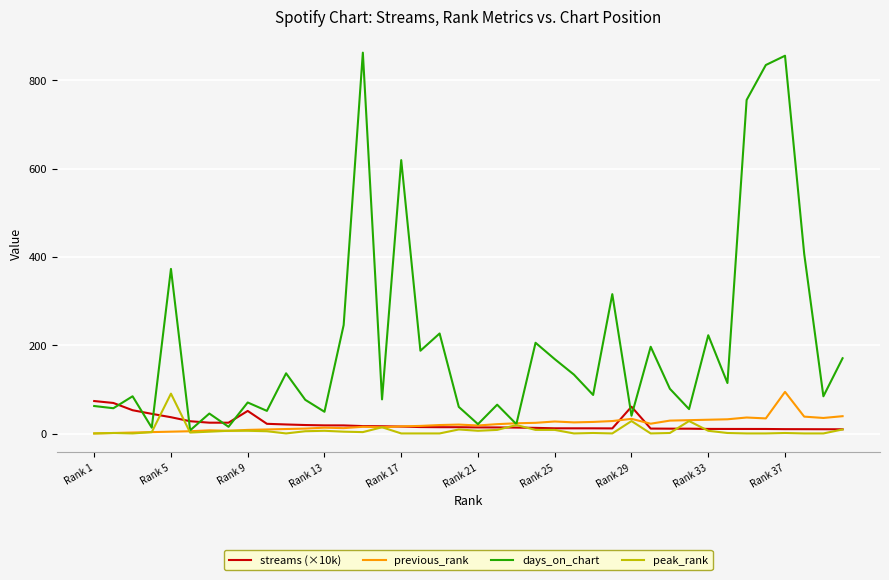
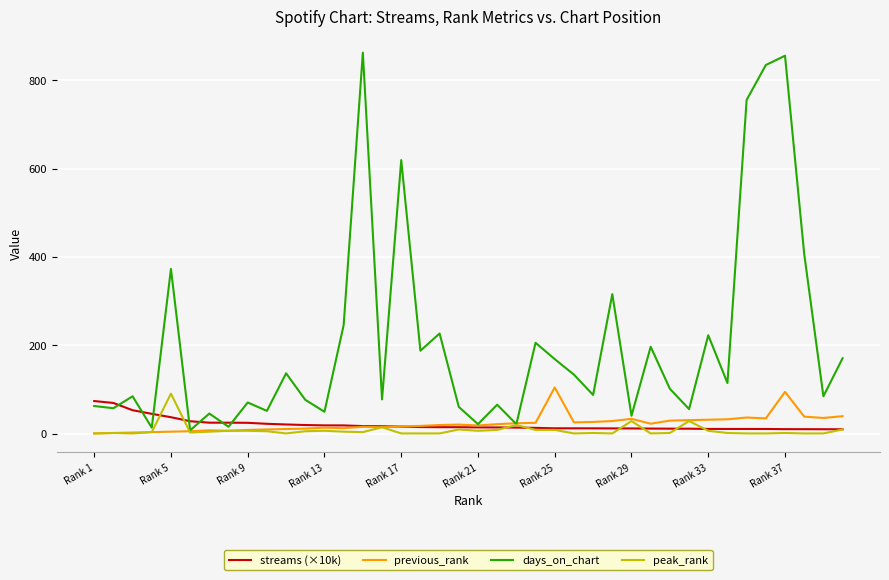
  {
    "streams (×10k)": {
      "Rank 1": 70,
      "Rank 5": 40,
-     "Rank 9": 50,
-     "Rank 29": 60,
+     "Rank 9": 30,
+     "Rank 29": 10,
      "Rank 37": 10
    },
    "previous_rank": {
      "Rank 5": 10,
-     "Rank 25": 30,
+     "Rank 25": 110,
      "Rank 33": 30,
      "Rank 37": 100
    },
    "days_on_chart": {
      "Rank 1": 60,
      "Rank 5": 370,
      "Rank 9": 70,
      "Rank 13": 50,
      "Rank 17": 620,
      "Rank 25": 170,
      "Rank 29": 40,
      "Rank 33": 220,
      "Rank 37": 860
    },
    "peak_rank": {
      "Rank 5": 90,
      "Rank 13": 10,
      "Rank 17": 0,
      "Rank 21": 10,
      "Rank 37": 0
    }
  }
